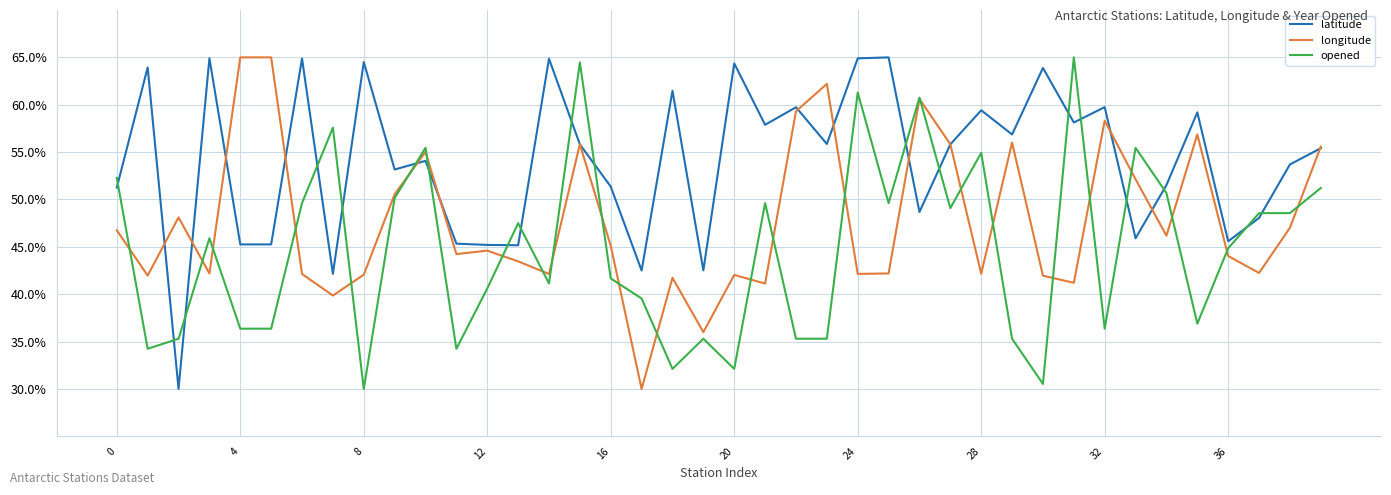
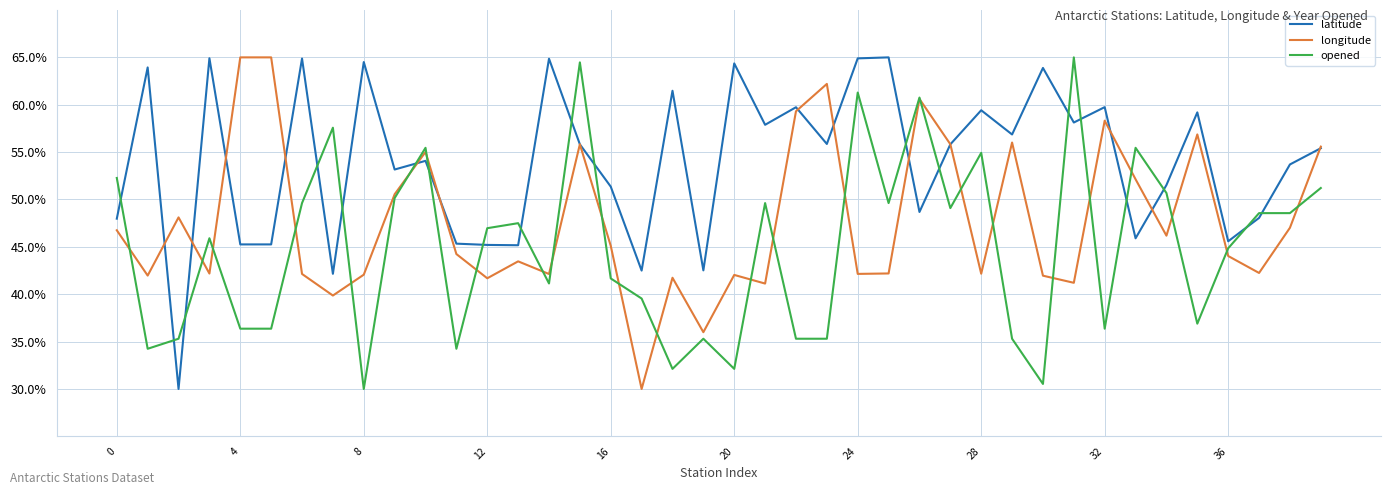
  {
    "latitude": {
-     "0": "51%",
+     "0": "48%",
      "4": "45%",
      "8": "65%",
      "12": "45%",
      "16": "51%",
      "20": "64%",
      "24": "65%",
      "28": "59%",
      "32": "60%",
      "36": "46%"
    },
    "longitude": {
      "0": "47%",
      "4": "65%",
      "8": "42%",
-     "12": "45%",
+     "12": "42%",
      "16": "45%",
      "20": "42%",
      "24": "42%",
      "28": "42%",
      "32": "58%",
      "36": "44%"
    },
    "opened": {
      "0": "52%",
      "4": "36%",
      "8": "30%",
-     "12": "41%",
+     "12": "47%",
      "16": "42%",
      "20": "32%",
      "24": "61%",
      "28": "55%",
      "32": "36%",
      "36": "45%"
    }
  }
